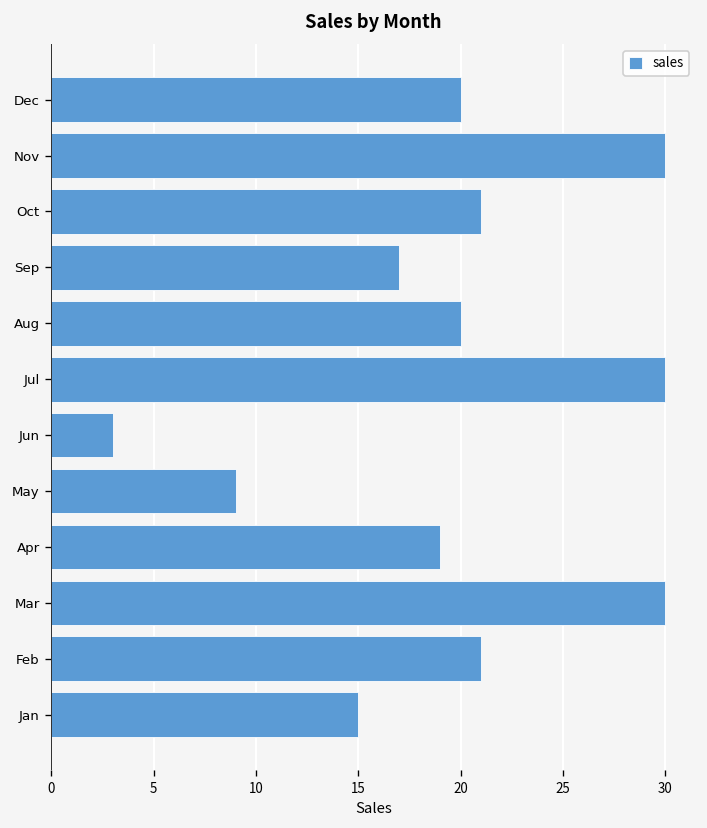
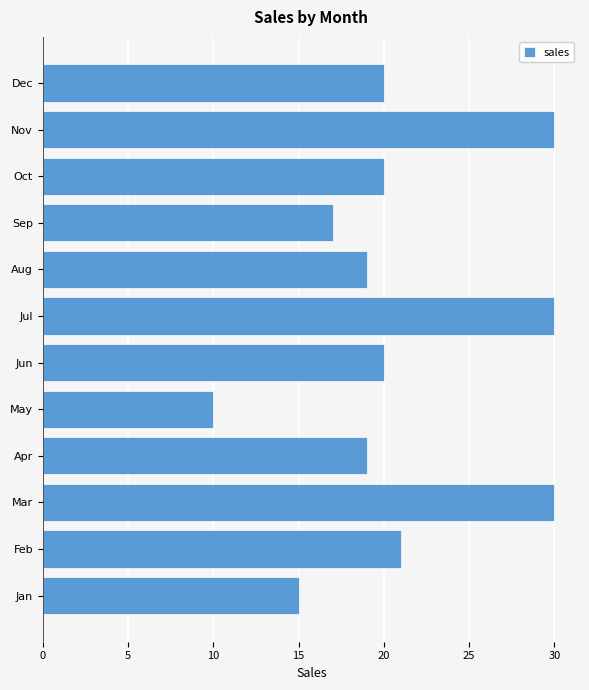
  {
    "Dec": 20,
    "Nov": 30,
-   "Oct": 21,
+   "Oct": 20,
    "Sep": 17,
-   "Aug": 20,
+   "Aug": 19,
    "Jul": 30,
-   "Jun": 3,
-   "May": 9,
+   "Jun": 20,
+   "May": 10,
    "Apr": 19,
    "Mar": 30,
    "Feb": 21,
    "Jan": 15
  }
